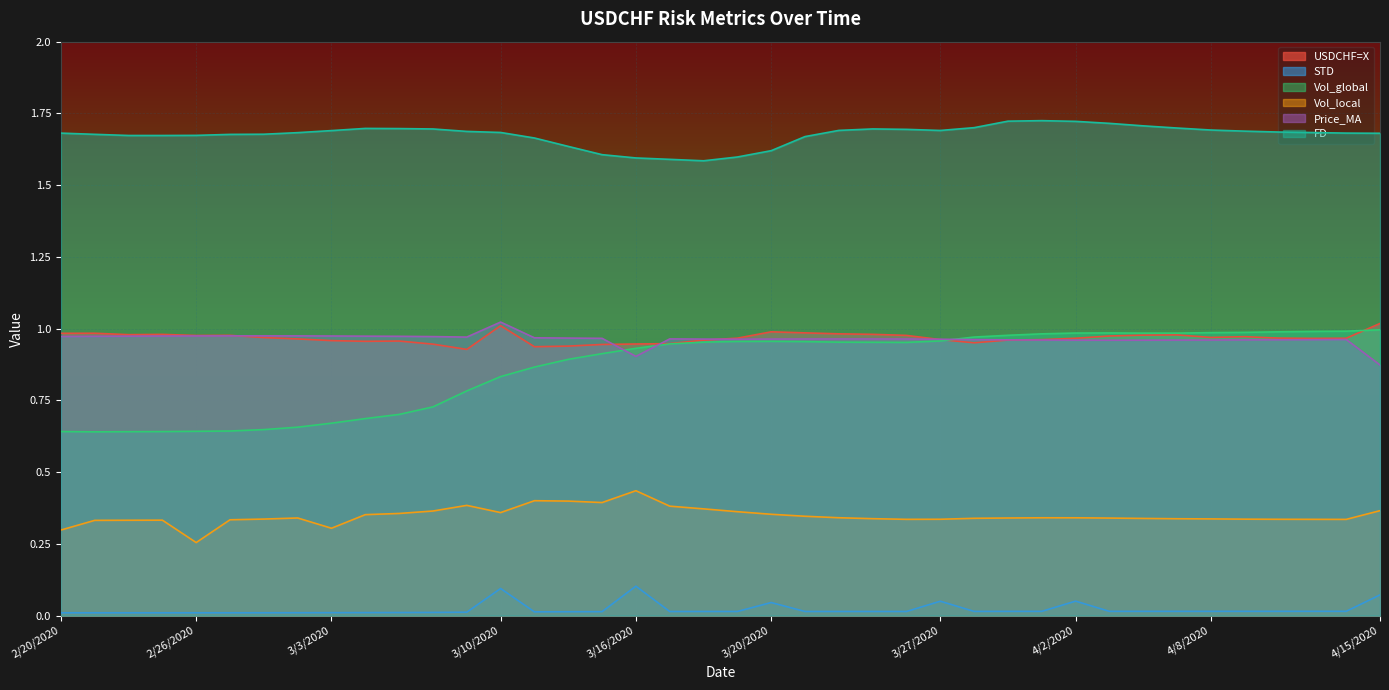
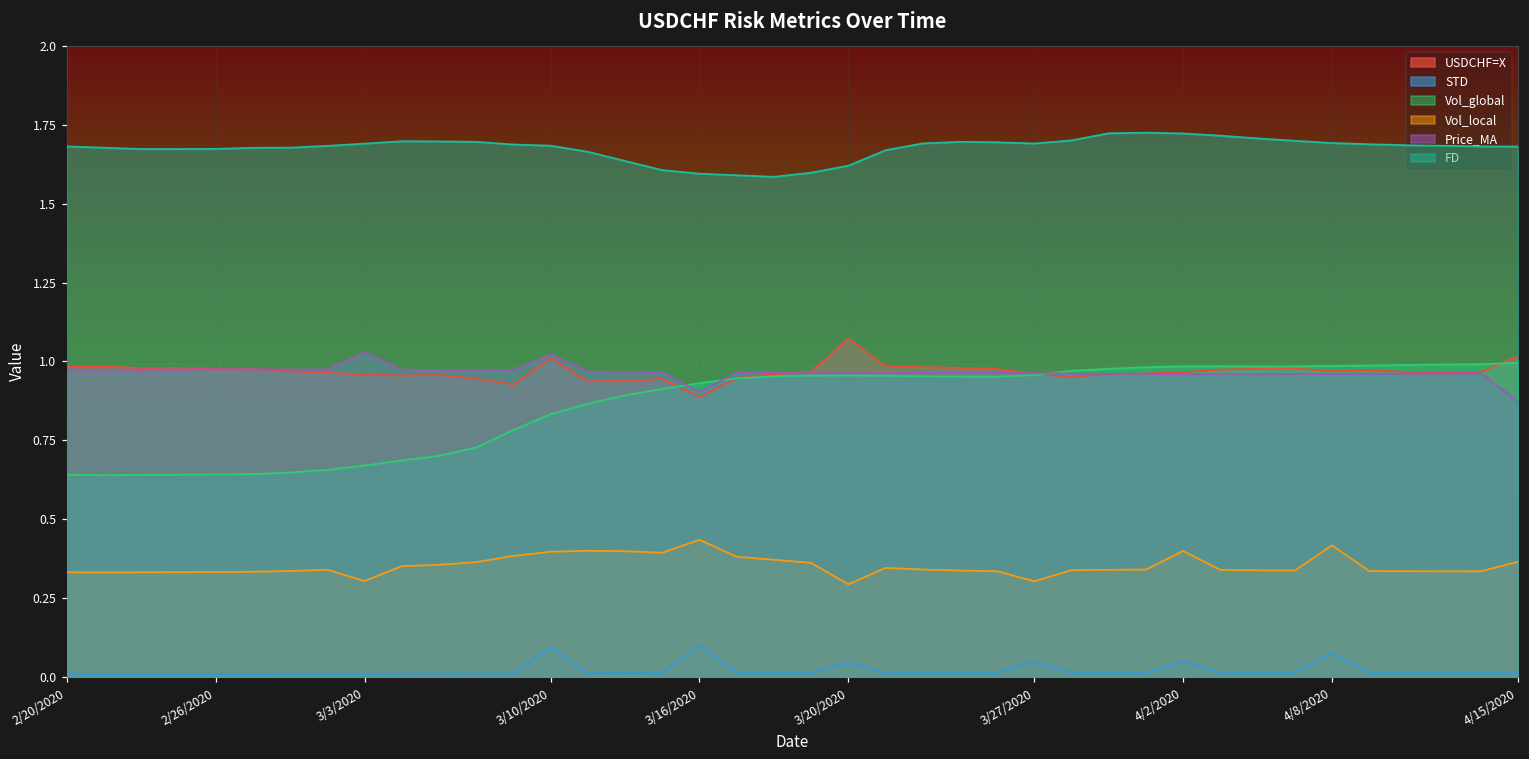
  {
    "USDCHF=X": {
      "2/20/2020": 0.98,
      "3/3/2020": 0.96,
      "3/10/2020": 1.01,
-     "3/16/2020": 0.95,
-     "3/20/2020": 0.99,
+     "3/16/2020": 0.89,
+     "3/20/2020": 1.07,
      "4/8/2020": 0.97,
      "4/15/2020": 1.02
    },
    "STD": {
      "2/20/2020": 0.01,
      "2/26/2020": 0.01,
      "3/3/2020": 0.01,
      "3/10/2020": 0.09,
      "3/16/2020": 0.10,
      "3/20/2020": 0.05,
      "3/27/2020": 0.05,
      "4/2/2020": 0.05,
-     "4/8/2020": 0.01,
-     "4/15/2020": 0.07
+     "4/8/2020": 0.08,
+     "4/15/2020": 0.01
    },
    "Vol_local": {
-     "2/20/2020": 0.30,
-     "2/26/2020": 0.25,
+     "2/20/2020": 0.33,
+     "2/26/2020": 0.33,
      "3/3/2020": 0.30,
-     "3/10/2020": 0.36,
+     "3/10/2020": 0.40,
      "3/16/2020": 0.43,
-     "3/20/2020": 0.35,
-     "3/27/2020": 0.34,
-     "4/2/2020": 0.34,
-     "4/8/2020": 0.34,
+     "3/20/2020": 0.29,
+     "3/27/2020": 0.30,
+     "4/2/2020": 0.40,
+     "4/8/2020": 0.42,
      "4/15/2020": 0.37
    },
    "Price_MA": {
      "2/20/2020": 0.97,
-     "3/3/2020": 0.97,
+     "3/3/2020": 1.03,
      "3/10/2020": 1.02,
      "3/16/2020": 0.90,
      "4/8/2020": 0.96,
      "4/15/2020": 0.87
    }
  }
